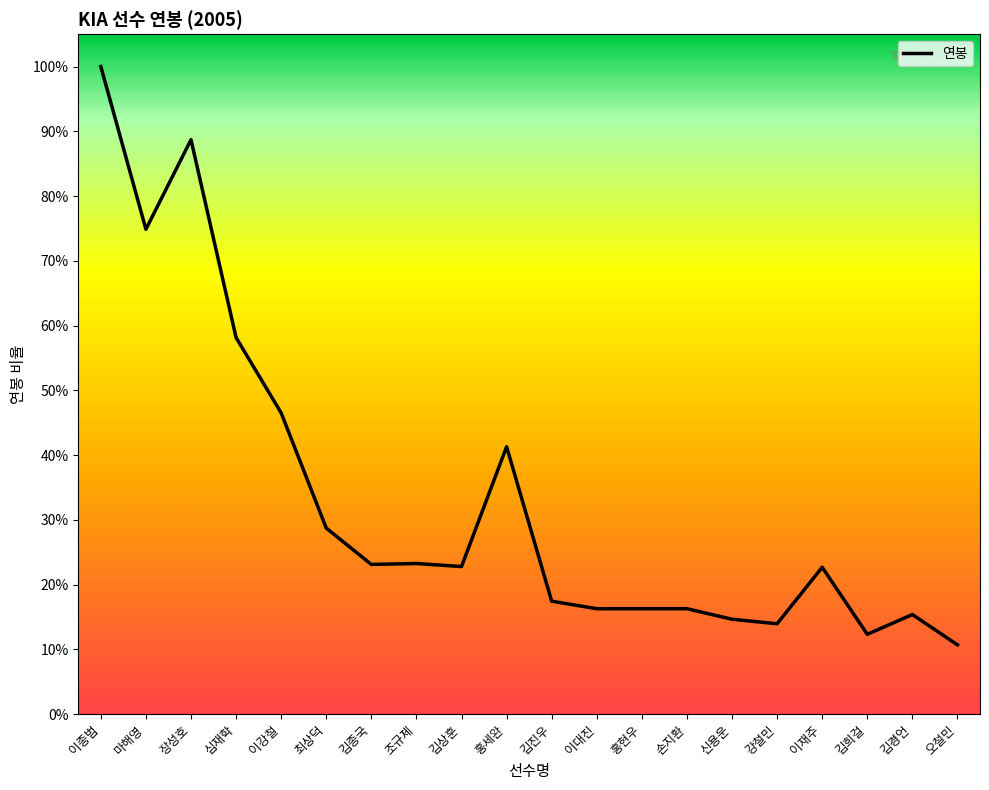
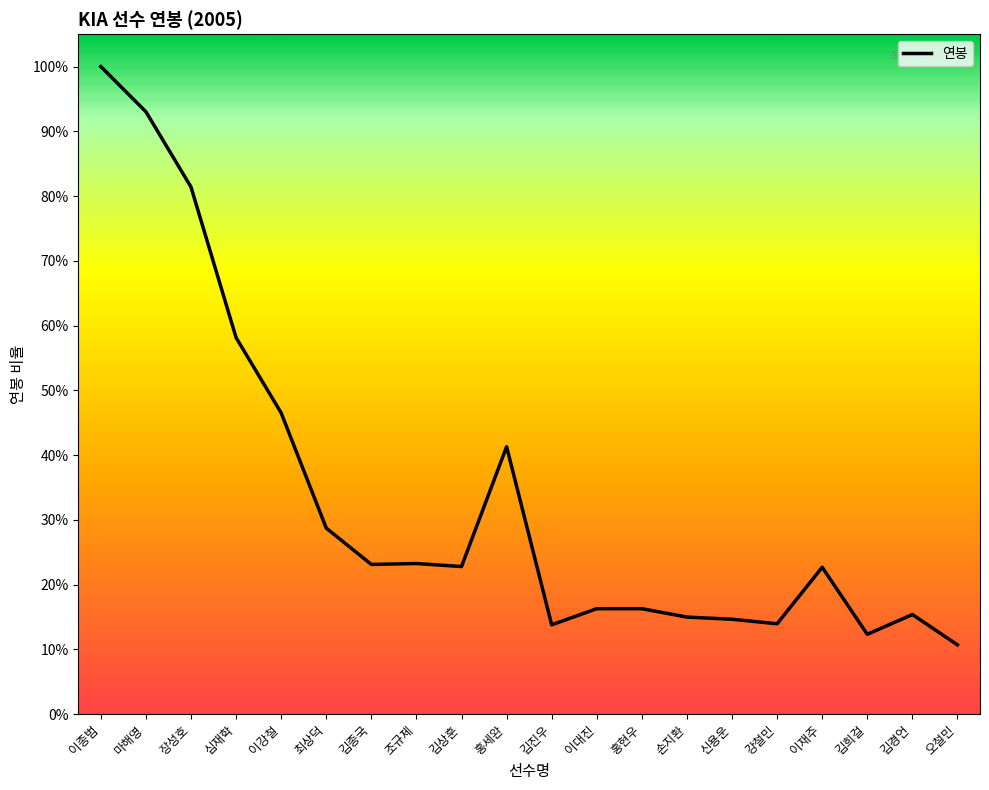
  {
    "이종범": "100%",
-   "마해영": "75%",
-   "장성호": "89%",
+   "마해영": "93%",
+   "장성호": "81%",
    "심재학": "58%",
    "이강철": "47%",
    "최상덕": "29%",
    "김종국": "23%",
    "조규제": "23%",
    "김상훈": "23%",
    "홍세완": "41%",
-   "김진우": "17%",
+   "김진우": "14%",
    "이대진": "16%",
    "홍현우": "16%",
-   "손지환": "16%",
+   "손지환": "15%",
    "신용운": "15%",
    "강철민": "14%",
    "이재주": "23%",
    "김희걸": "12%",
    "김경언": "15%",
    "오철민": "11%"
  }
